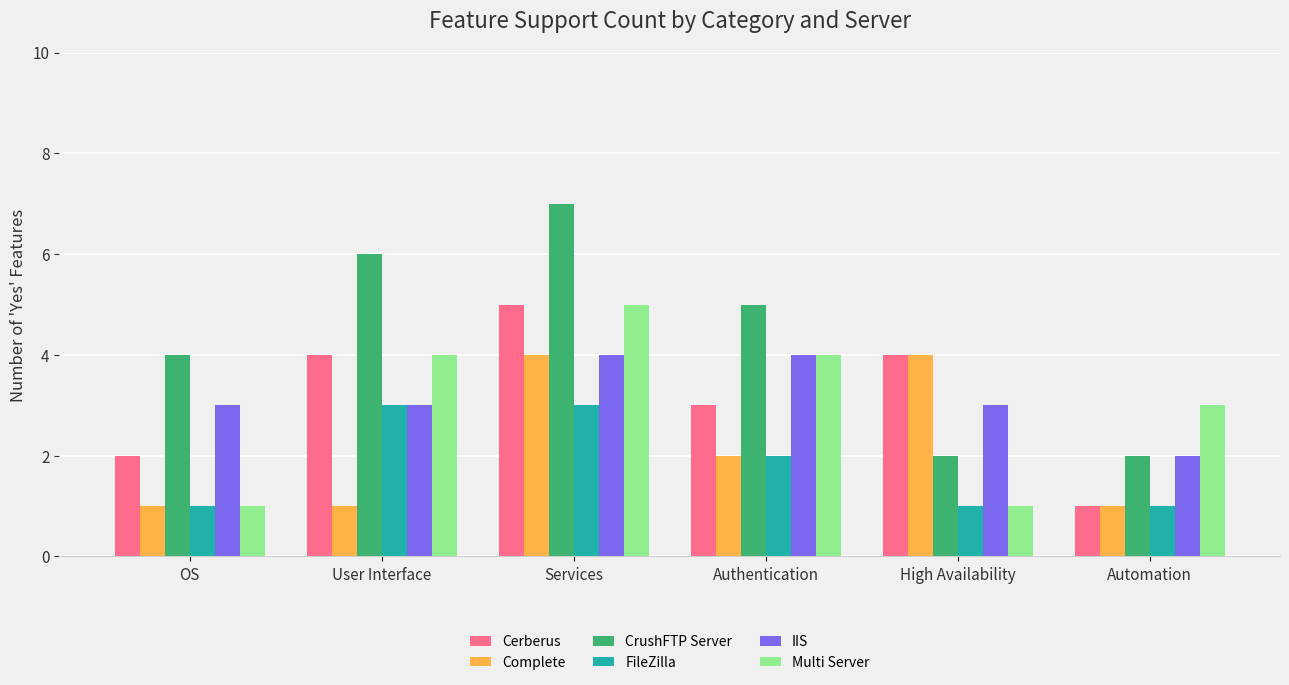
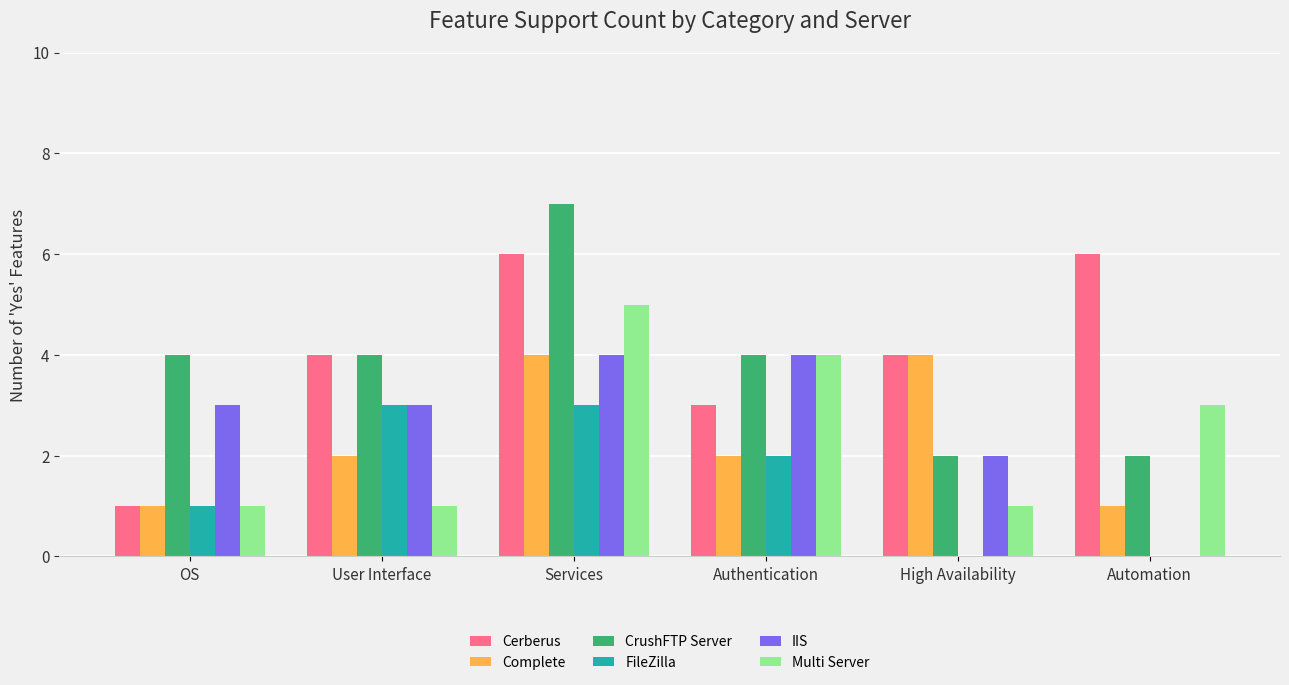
  {
    "Cerberus": {
-     "OS": 2,
+     "OS": 1,
      "User Interface": 4,
-     "Services": 5,
+     "Services": 6,
      "Authentication": 3,
      "High Availability": 4,
-     "Automation": 1
+     "Automation": 6
    },
    "Complete": {
      "OS": 1,
-     "User Interface": 1,
+     "User Interface": 2,
      "Services": 4,
      "Authentication": 2,
      "High Availability": 4,
      "Automation": 1
    },
    "CrushFTP Server": {
      "OS": 4,
-     "User Interface": 6,
+     "User Interface": 4,
      "Services": 7,
-     "Authentication": 5,
+     "Authentication": 4,
      "High Availability": 2,
      "Automation": 2
    },
    "FileZilla": {
      "OS": 1,
      "User Interface": 3,
      "Services": 3,
      "Authentication": 2,
-     "High Availability": 1,
-     "Automation": 1
+     "High Availability": 0,
+     "Automation": 0
    },
    "IIS": {
      "OS": 3,
      "User Interface": 3,
      "Services": 4,
      "Authentication": 4,
-     "High Availability": 3,
-     "Automation": 2
+     "High Availability": 2,
+     "Automation": 0
    },
    "Multi Server": {
      "OS": 1,
-     "User Interface": 4,
+     "User Interface": 1,
      "Services": 5,
      "Authentication": 4,
      "High Availability": 1,
      "Automation": 3
    }
  }
